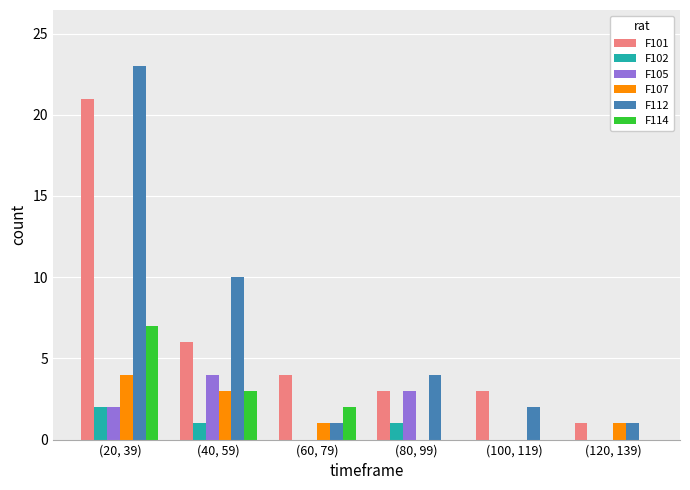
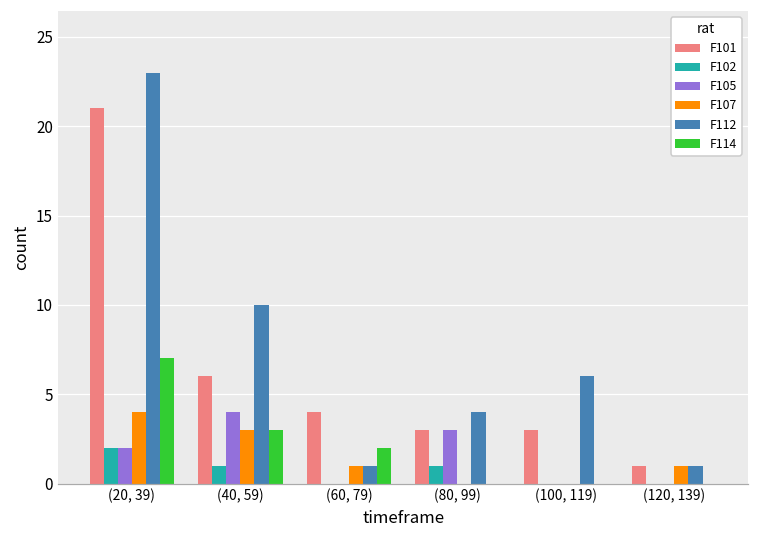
  {
    "F101": {
      "(20, 39)": 21,
      "(40, 59)": 6,
      "(60, 79)": 4,
      "(80, 99)": 3,
      "(100, 119)": 3,
      "(120, 139)": 1
    },
    "F102": {
      "(20, 39)": 2,
      "(40, 59)": 1,
      "(60, 79)": 0,
      "(80, 99)": 1,
      "(100, 119)": 0,
      "(120, 139)": 0
    },
    "F105": {
      "(20, 39)": 2,
      "(40, 59)": 4,
      "(60, 79)": 0,
      "(80, 99)": 3,
      "(100, 119)": 0,
      "(120, 139)": 0
    },
    "F107": {
      "(20, 39)": 4,
      "(40, 59)": 3,
      "(60, 79)": 1,
      "(80, 99)": 0,
      "(100, 119)": 0,
      "(120, 139)": 1
    },
    "F112": {
      "(20, 39)": 23,
      "(40, 59)": 10,
      "(60, 79)": 1,
      "(80, 99)": 4,
-     "(100, 119)": 2,
+     "(100, 119)": 6,
      "(120, 139)": 1
    },
    "F114": {
      "(20, 39)": 7,
      "(40, 59)": 3,
      "(60, 79)": 2,
      "(80, 99)": 0,
      "(100, 119)": 0,
      "(120, 139)": 0
    }
  }
